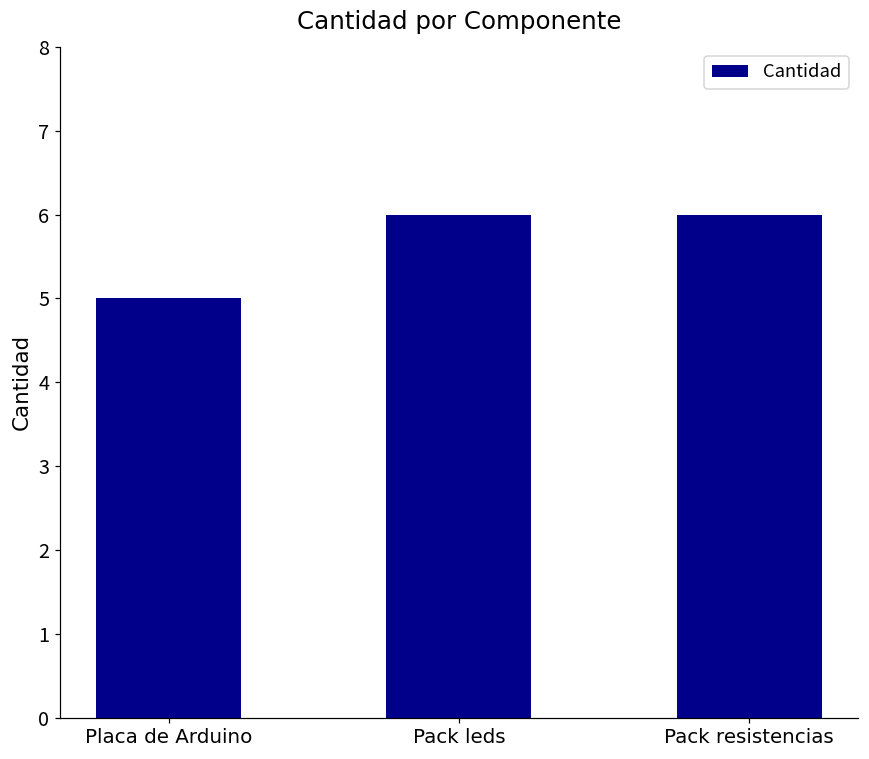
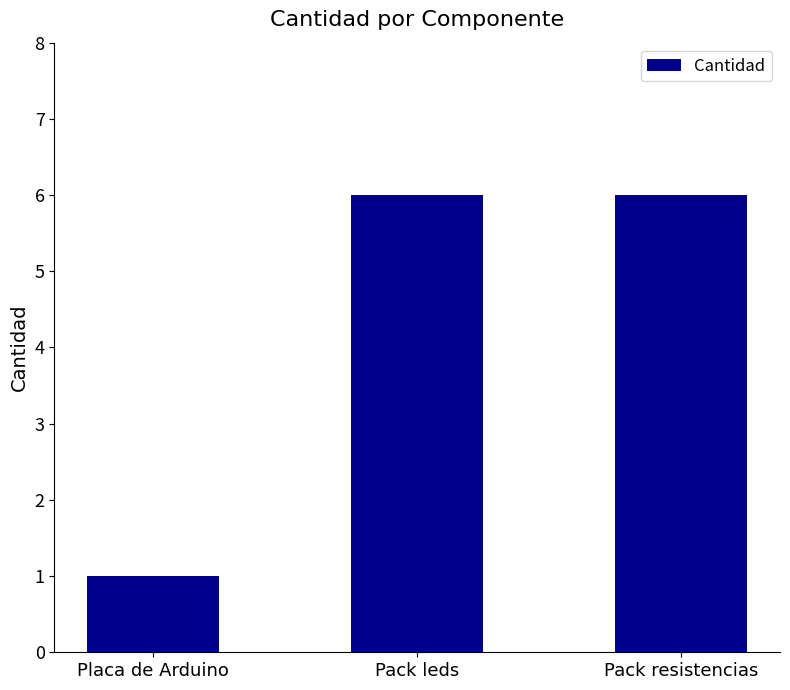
  {
-   "Placa de Arduino": 5,
+   "Placa de Arduino": 1,
    "Pack leds": 6,
    "Pack resistencias": 6
  }
